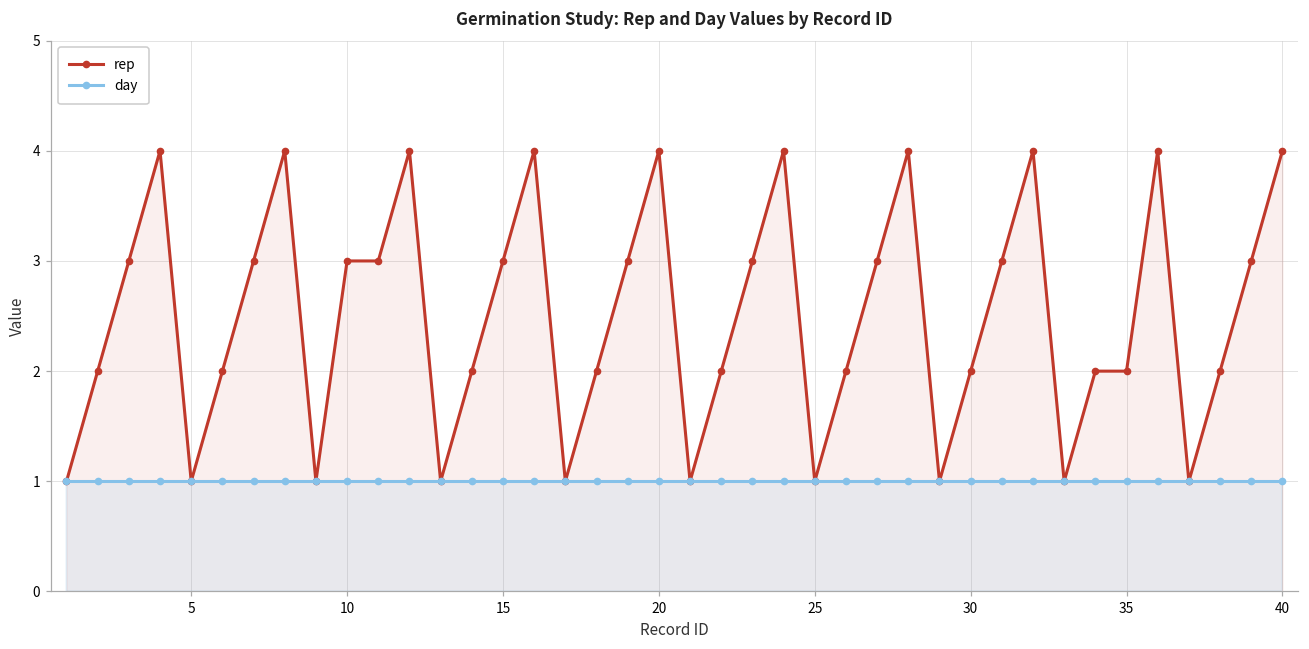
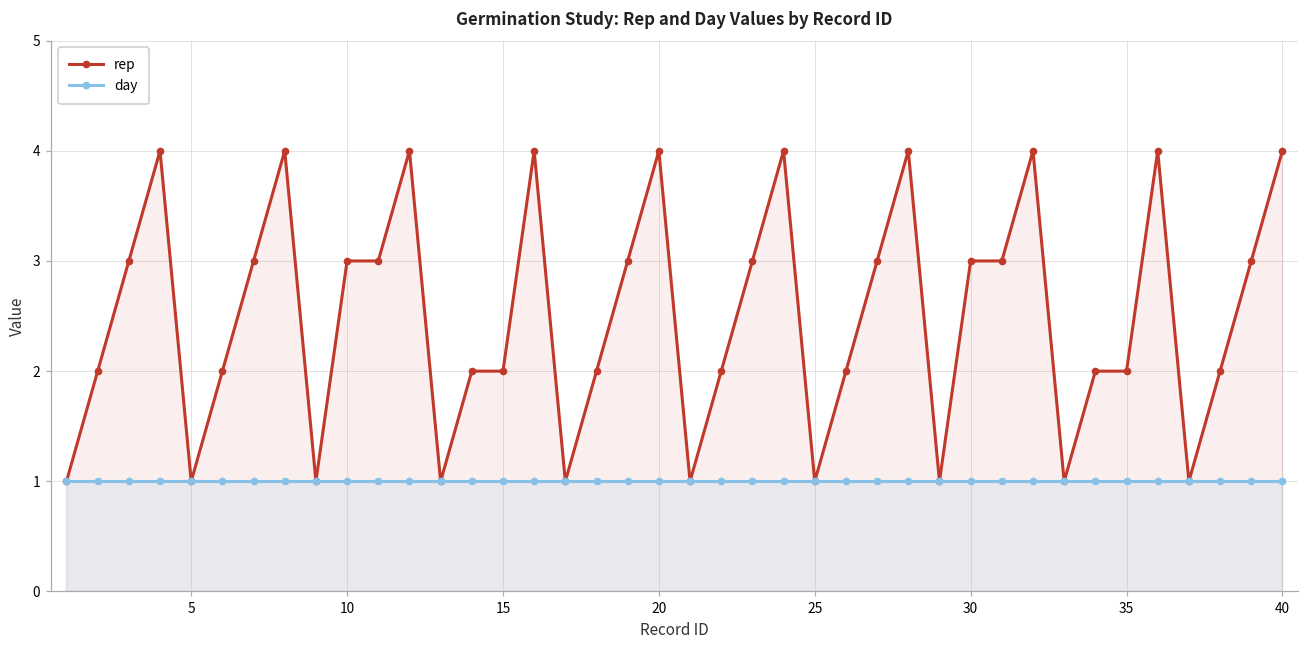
  {
    "rep": {
      "10": 3,
-     "15": 3,
+     "15": 2,
      "20": 4,
-     "30": 2,
+     "30": 3,
      "35": 2,
      "40": 4
    },
    "day": {
      "10": 1,
      "15": 1,
      "20": 1,
      "30": 1,
      "35": 1,
      "40": 1
    }
  }
